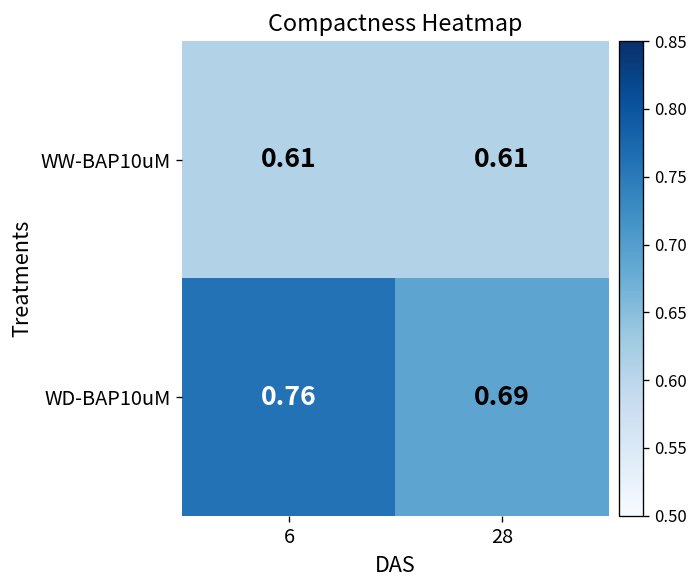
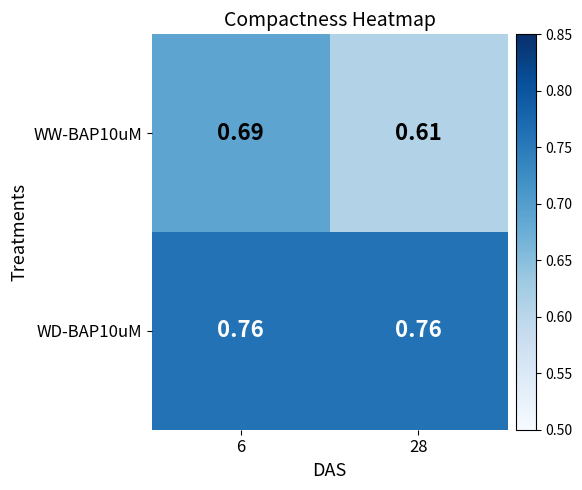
  {
    "WW-BAP10uM": {
-     "6": 0.61,
+     "6": 0.69,
      "28": 0.61
    },
    "WD-BAP10uM": {
      "6": 0.76,
-     "28": 0.69
+     "28": 0.76
    }
  }
